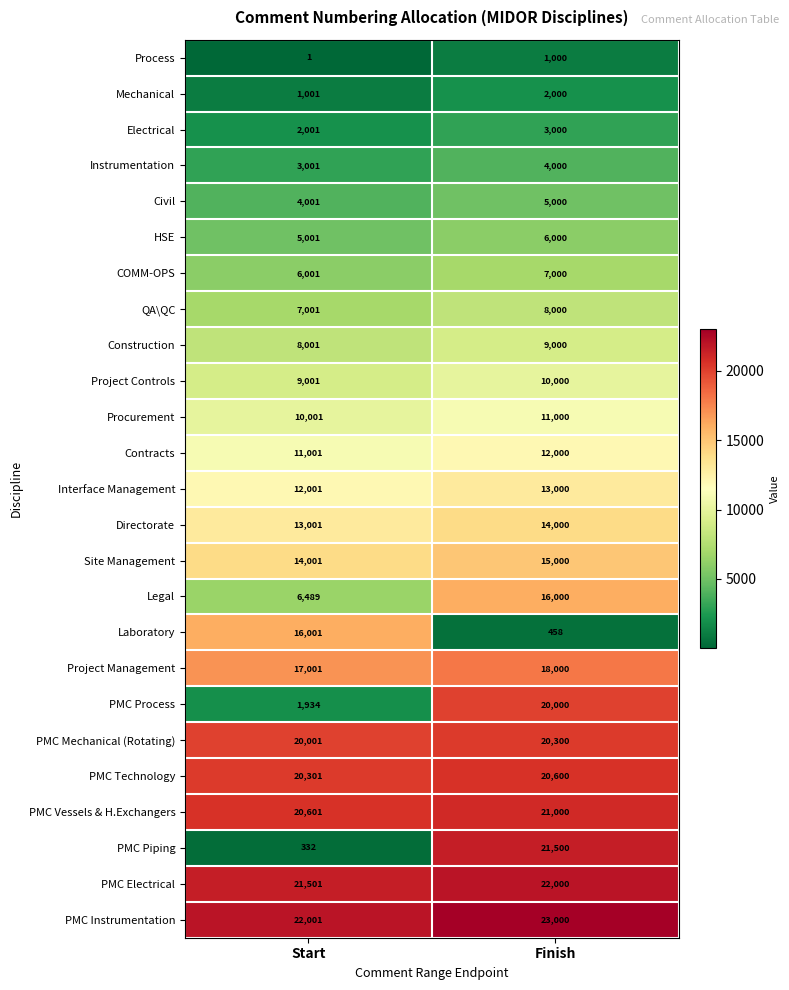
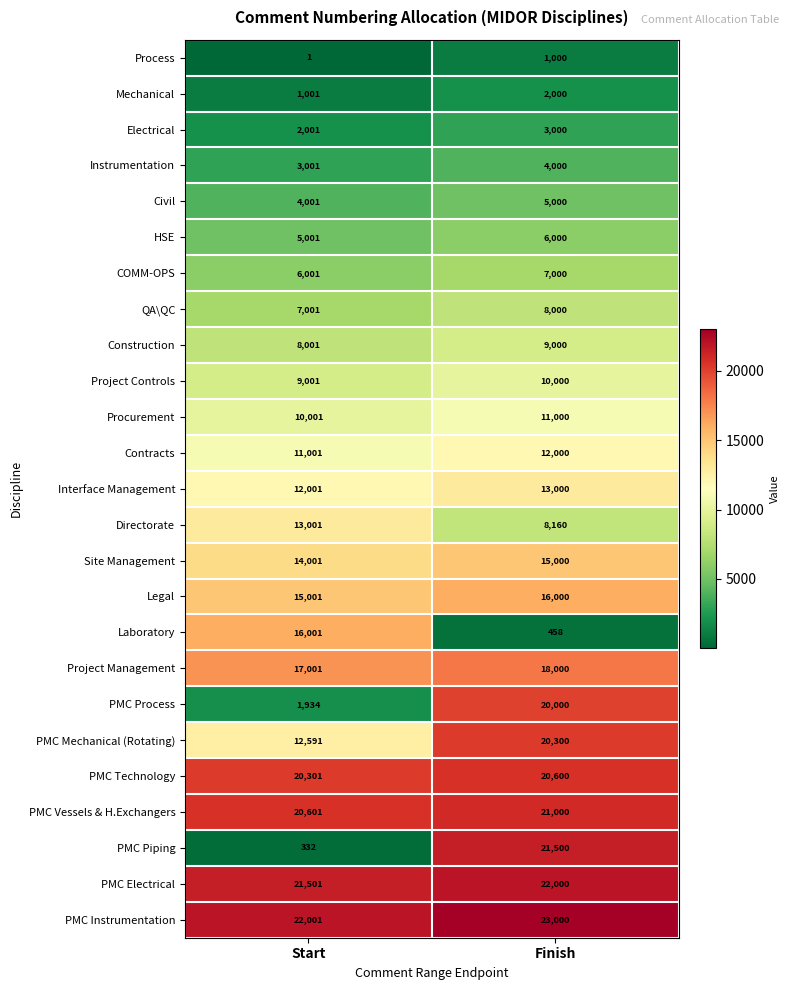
  {
    "Process": {
      "Start": "1",
      "Finish": "1,000"
    },
    "Mechanical": {
      "Start": "1,001",
      "Finish": "2,000"
    },
    "Electrical": {
      "Start": "2,001",
      "Finish": "3,000"
    },
    "Instrumentation": {
      "Start": "3,001",
      "Finish": "4,000"
    },
    "Civil": {
      "Start": "4,001",
      "Finish": "5,000"
    },
    "HSE": {
      "Start": "5,001",
      "Finish": "6,000"
    },
    "COMM-OPS": {
      "Start": "6,001",
      "Finish": "7,000"
    },
    "QA\\QC": {
      "Start": "7,001",
      "Finish": "8,000"
    },
    "Construction": {
      "Start": "8,001",
      "Finish": "9,000"
    },
    "Project Controls": {
      "Start": "9,001",
      "Finish": "10,000"
    },
    "Procurement": {
      "Start": "10,001",
      "Finish": "11,000"
    },
    "Contracts": {
      "Start": "11,001",
      "Finish": "12,000"
    },
    "Interface Management": {
      "Start": "12,001",
      "Finish": "13,000"
    },
    "Directorate": {
      "Start": "13,001",
-     "Finish": "14,000"
+     "Finish": "8,160"
    },
    "Site Management": {
      "Start": "14,001",
      "Finish": "15,000"
    },
    "Legal": {
-     "Start": "6,489",
+     "Start": "15,001",
      "Finish": "16,000"
    },
    "Laboratory": {
      "Start": "16,001",
      "Finish": "458"
    },
    "Project Management": {
      "Start": "17,001",
      "Finish": "18,000"
    },
    "PMC Process": {
      "Start": "1,934",
      "Finish": "20,000"
    },
    "PMC Mechanical (Rotating)": {
-     "Start": "20,001",
+     "Start": "12,591",
      "Finish": "20,300"
    },
    "PMC Technology": {
      "Start": "20,301",
      "Finish": "20,600"
    },
    "PMC Vessels & H.Exchangers": {
      "Start": "20,601",
      "Finish": "21,000"
    },
    "PMC Piping": {
      "Start": "332",
      "Finish": "21,500"
    },
    "PMC Electrical": {
      "Start": "21,501",
      "Finish": "22,000"
    },
    "PMC Instrumentation": {
      "Start": "22,001",
      "Finish": "23,000"
    }
  }
